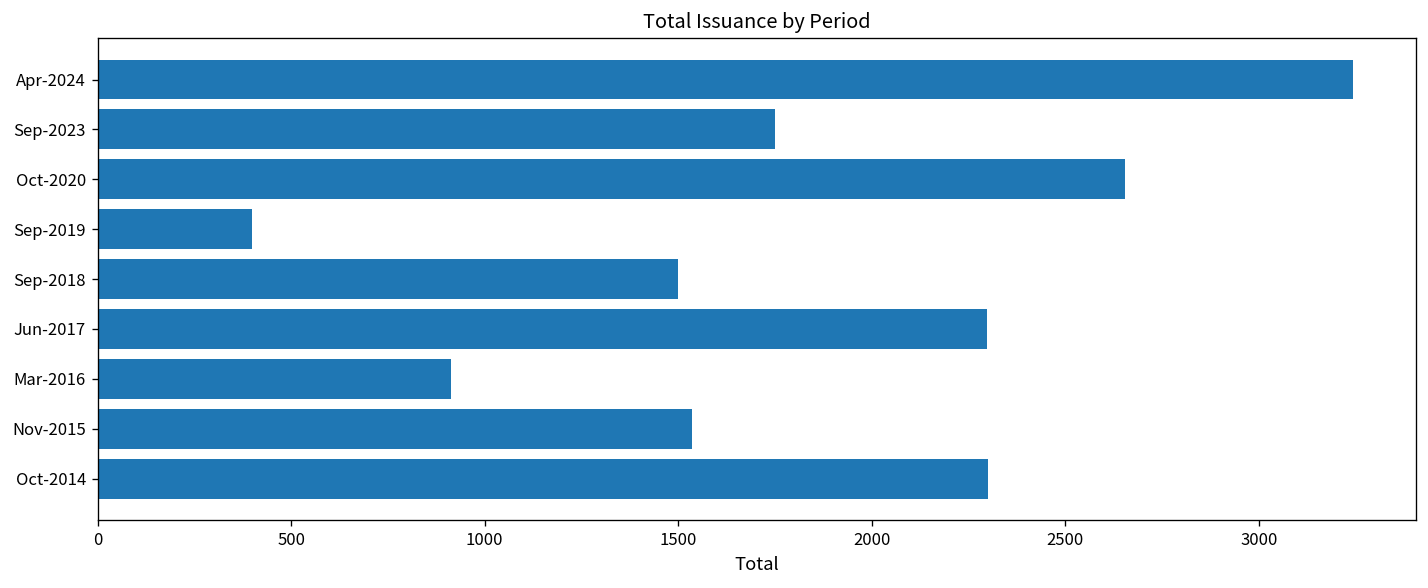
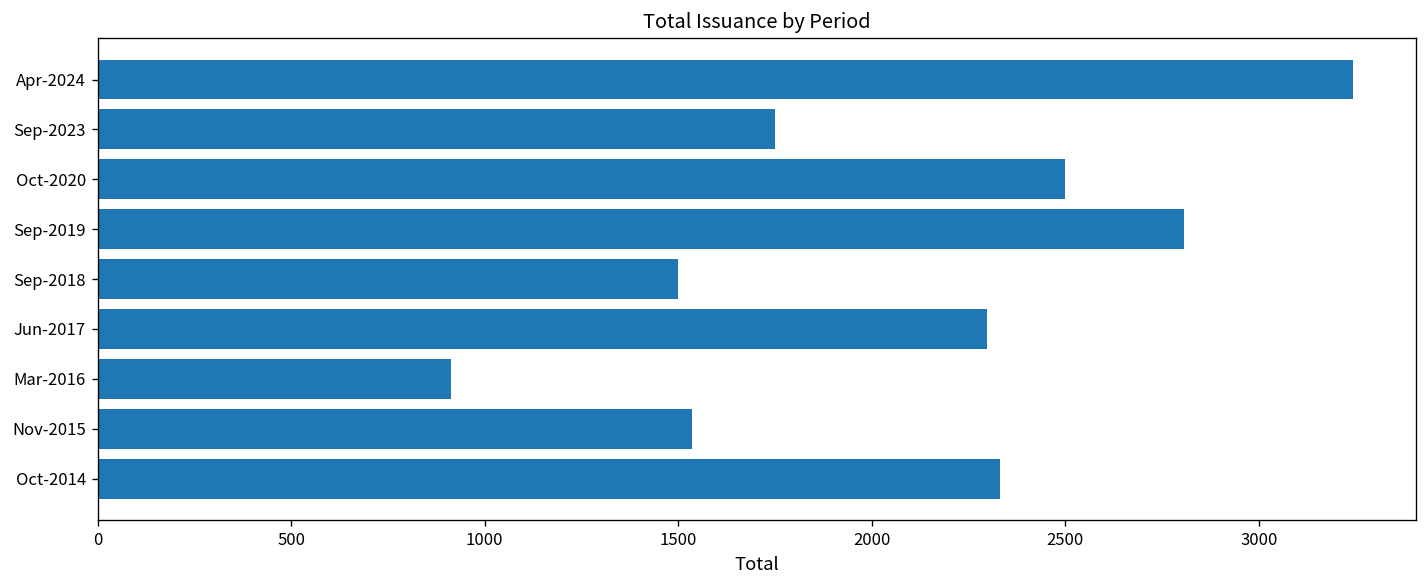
  {
    "Apr-2024": 3240,
    "Sep-2023": 1750,
-   "Oct-2020": 2650,
-   "Sep-2019": 400,
+   "Oct-2020": 2500,
+   "Sep-2019": 2810,
    "Sep-2018": 1500,
    "Jun-2017": 2300,
    "Mar-2016": 910,
    "Nov-2015": 1540,
-   "Oct-2014": 2300
+   "Oct-2014": 2330
  }
